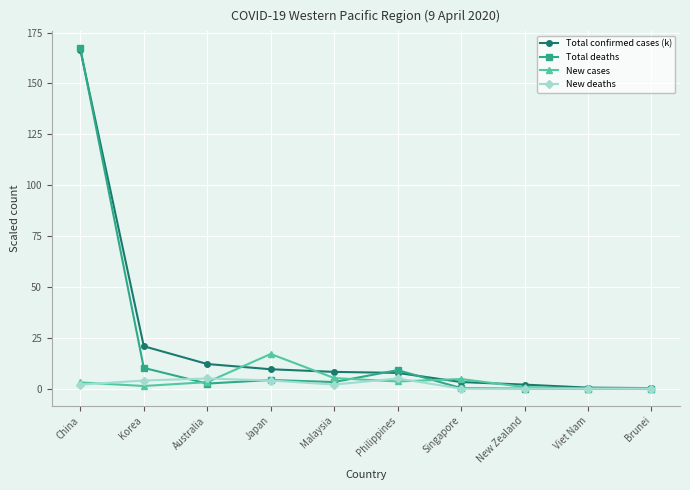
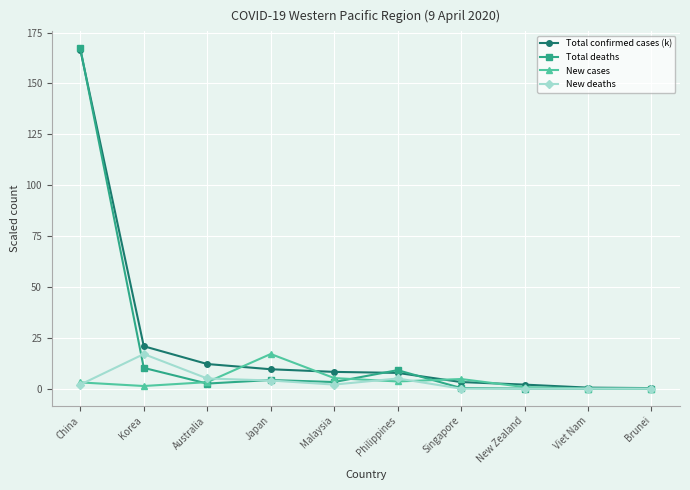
  {
    "New deaths": {
-     "Korea": 4,
+     "Korea": 17,
      "Australia": 5,
      "Malaysia": 2,
      "Philippines": 5
    }
  }
